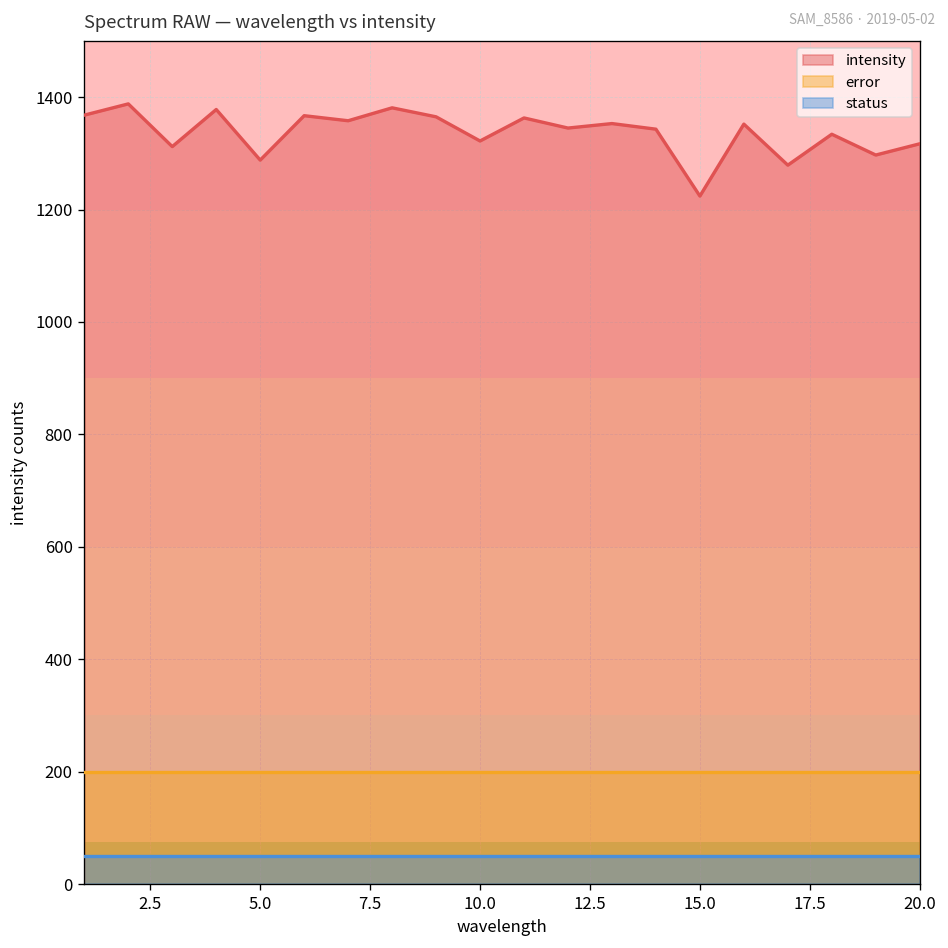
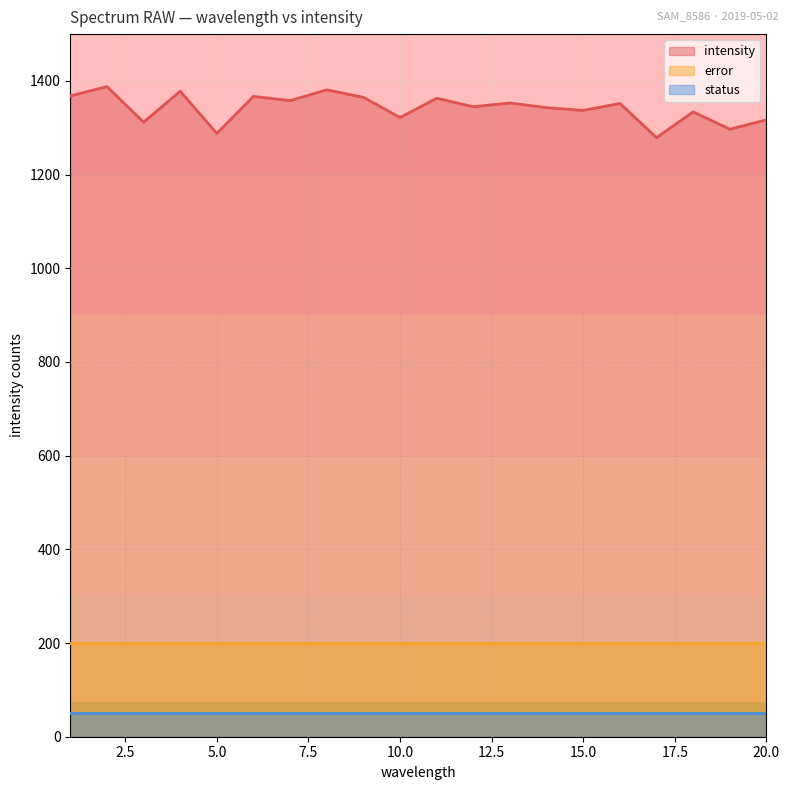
  {
    "intensity": {
      "5.0": 1290,
      "10.0": 1320,
-     "15.0": 1220,
+     "15.0": 1340,
      "20.0": 1320
    },
    "error": {
      "5.0": 200,
      "10.0": 200,
      "15.0": 200,
      "20.0": 200
    },
    "status": {
      "5.0": 50,
      "10.0": 50,
      "15.0": 50,
      "20.0": 50
    }
  }
